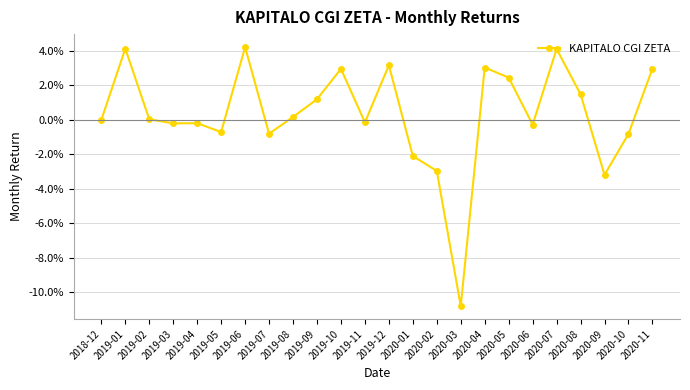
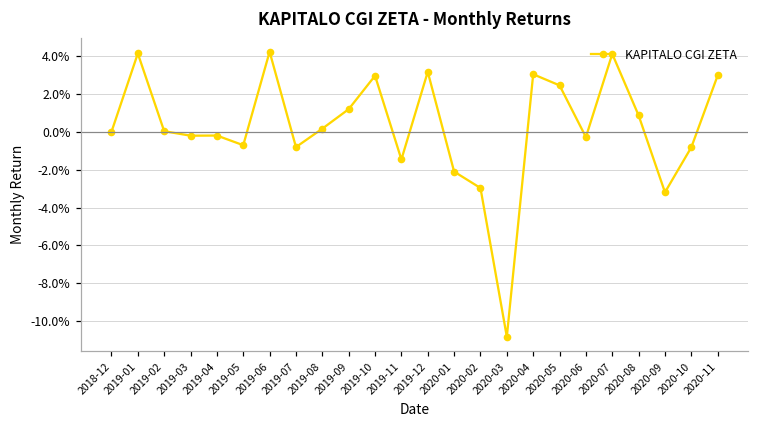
  {
    "2018-12": "0.0%",
    "2019-01": "4.1%",
    "2019-02": "0.0%",
    "2019-03": "-0.2%",
    "2019-04": "-0.2%",
    "2019-05": "-0.7%",
    "2019-06": "4.2%",
    "2019-07": "-0.8%",
    "2019-08": "0.2%",
    "2019-09": "1.2%",
    "2019-10": "3.0%",
-   "2019-11": "-0.1%",
+   "2019-11": "-1.5%",
    "2019-12": "3.2%",
    "2020-01": "-2.1%",
    "2020-02": "-3.0%",
    "2020-03": "-10.8%",
    "2020-04": "3.0%",
    "2020-05": "2.5%",
    "2020-06": "-0.3%",
    "2020-07": "4.1%",
-   "2020-08": "1.5%",
+   "2020-08": "0.9%",
    "2020-09": "-3.2%",
    "2020-10": "-0.8%",
    "2020-11": "3.0%"
  }
